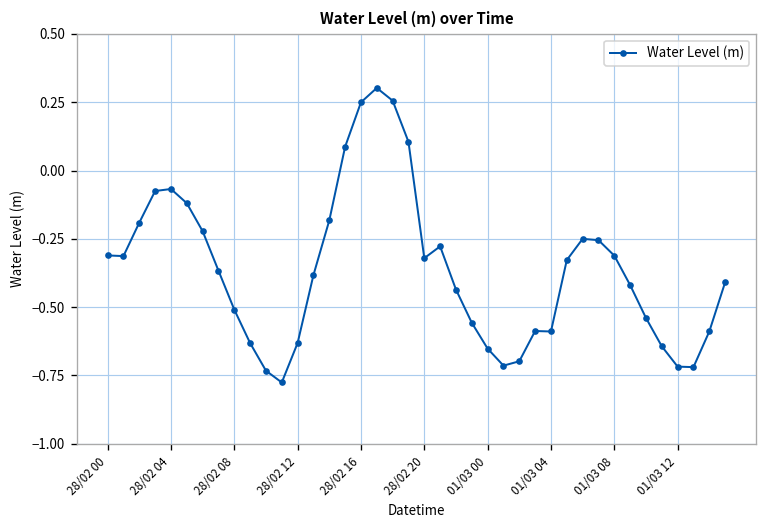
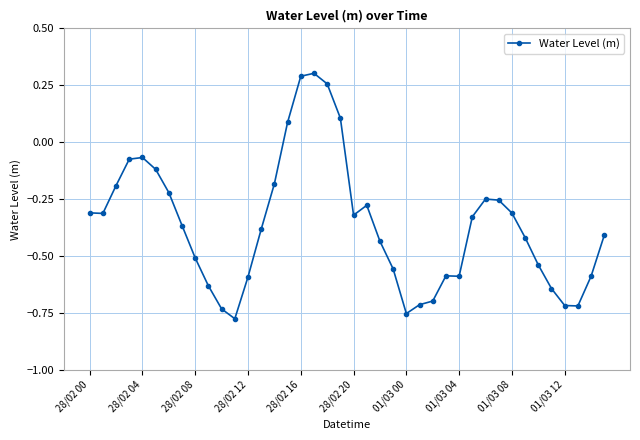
  {
    "28/02 00": -0.31,
    "28/02 04": -0.07,
    "28/02 08": -0.51,
-   "28/02 12": -0.63,
-   "28/02 16": 0.25,
+   "28/02 12": -0.59,
+   "28/02 16": 0.29,
    "28/02 20": -0.32,
-   "01/03 00": -0.65,
+   "01/03 00": -0.75,
    "01/03 04": -0.59,
    "01/03 08": -0.31,
    "01/03 12": -0.72
  }
